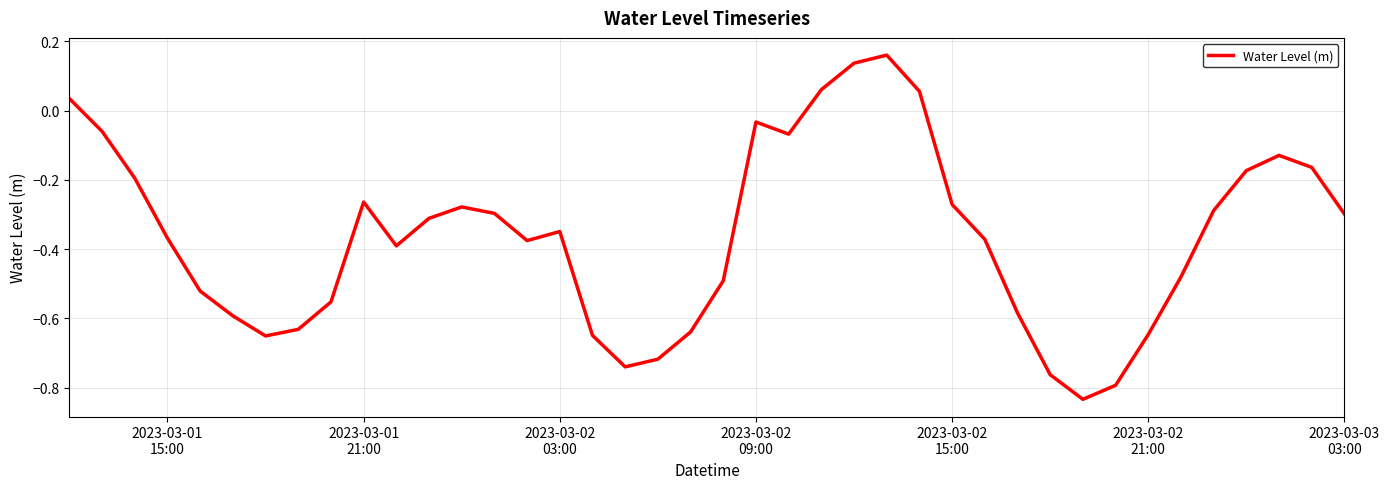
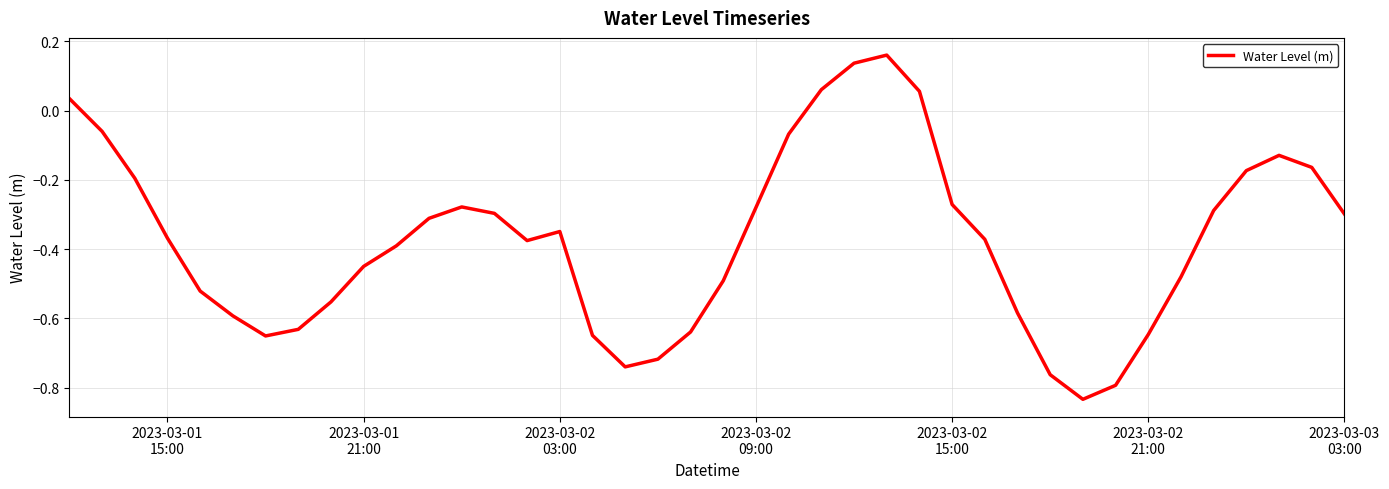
  {
    "2023-03-01 15:00": -0.37,
-   "2023-03-01 21:00": -0.26,
+   "2023-03-01 21:00": -0.45,
    "2023-03-02 03:00": -0.35,
-   "2023-03-02 09:00": -0.03,
+   "2023-03-02 09:00": -0.28,
    "2023-03-02 15:00": -0.27,
    "2023-03-02 21:00": -0.65,
    "2023-03-03 03:00": -0.30
  }
